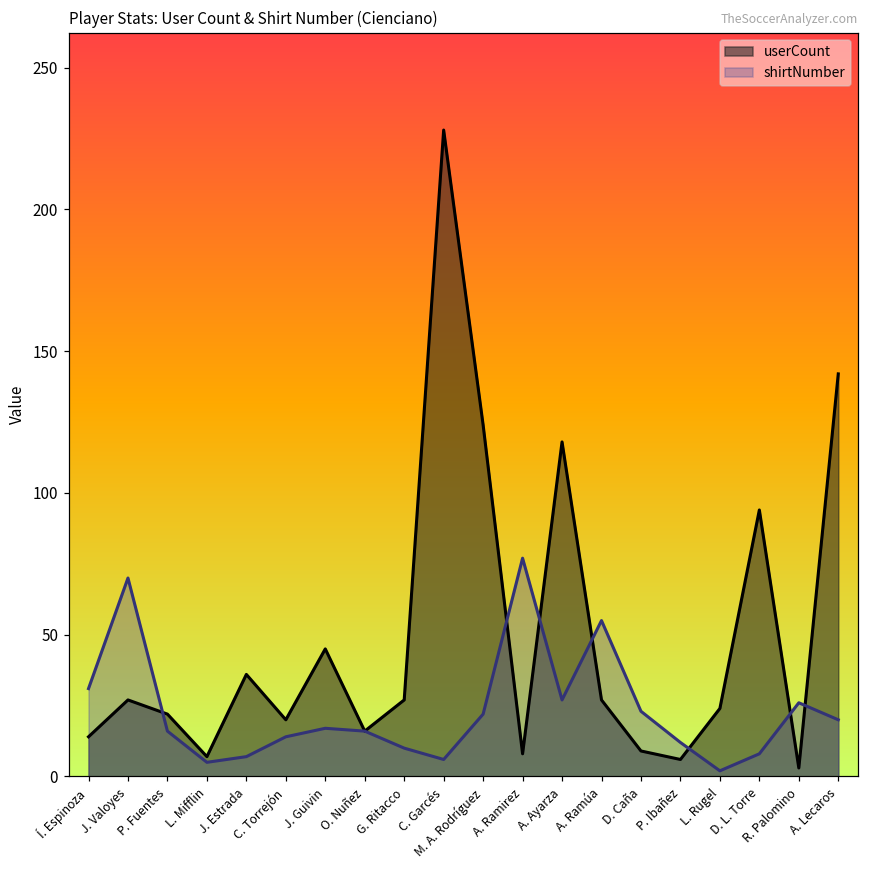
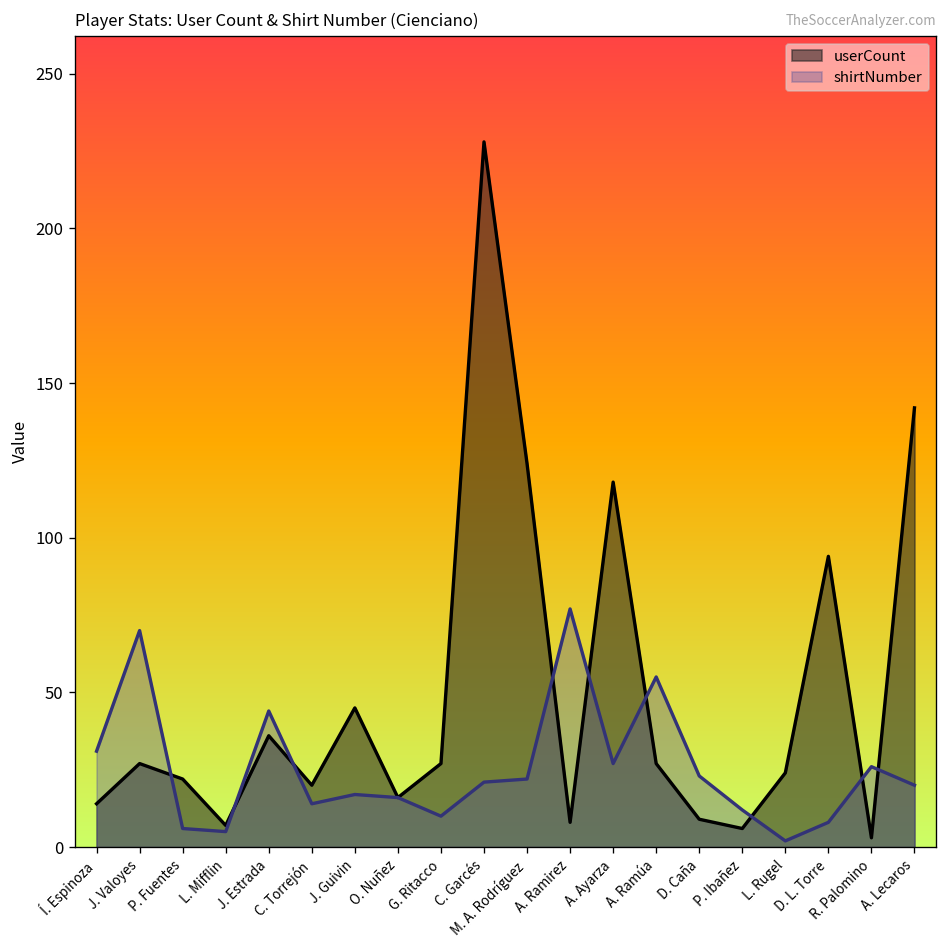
  {
    "userCount": {
      "Í. Espinoza": 14,
      "J. Valoyes": 27,
      "P. Fuentes": 22,
      "L. Mifflin": 7,
      "J. Estrada": 36,
      "C. Torrejón": 20,
      "J. Guivin": 45,
      "G. Ritacco": 27,
      "C. Garcés": 228,
      "M. A. Rodríguez": 124,
      "A. Ramirez": 8,
      "A. Ayarza": 118,
      "A. Ramúa": 27,
      "D. Caña": 9,
      "P. Ibañez": 6,
      "L. Rugel": 24,
      "D. L. Torre": 94,
      "R. Palomino": 3,
      "A. Lecaros": 142
    },
    "shirtNumber": {
      "Í. Espinoza": 31,
      "J. Valoyes": 70,
-     "P. Fuentes": 16,
+     "P. Fuentes": 6,
      "L. Mifflin": 5,
-     "J. Estrada": 7,
+     "J. Estrada": 44,
      "C. Torrejón": 14,
      "J. Guivin": 17,
      "G. Ritacco": 10,
-     "C. Garcés": 6,
+     "C. Garcés": 21,
      "M. A. Rodríguez": 22,
      "A. Ramirez": 77,
      "A. Ayarza": 27,
      "A. Ramúa": 55,
      "D. Caña": 23,
      "P. Ibañez": 12,
      "L. Rugel": 2,
      "D. L. Torre": 8,
      "R. Palomino": 26,
      "A. Lecaros": 20
    }
  }
